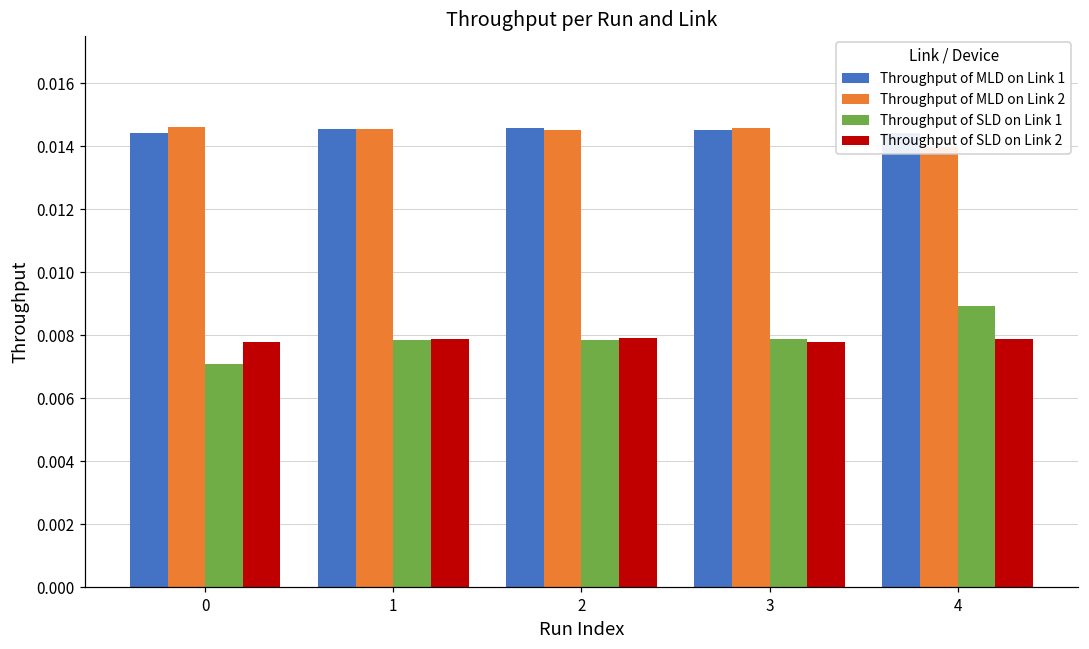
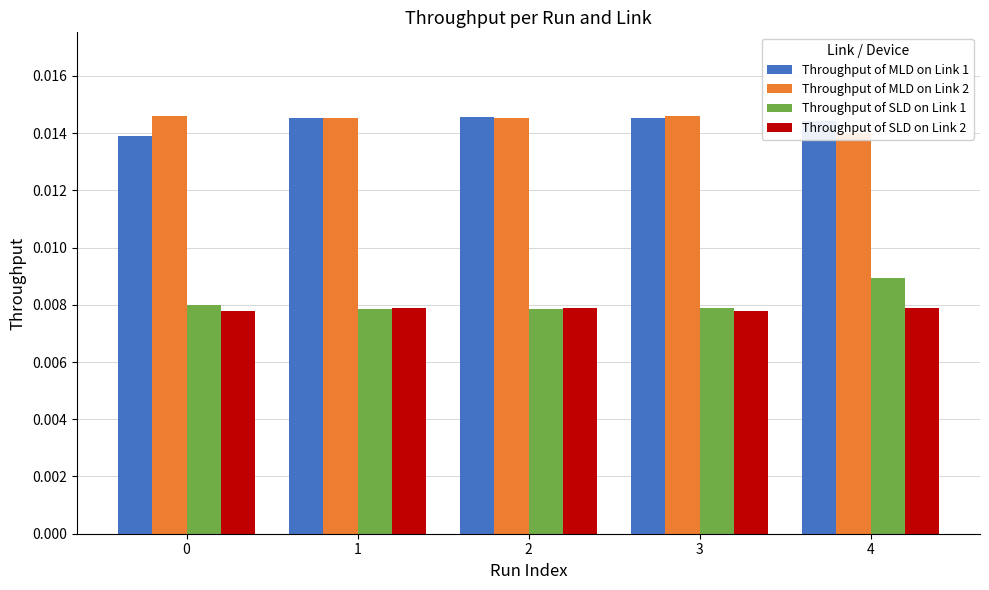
  {
    "Throughput of MLD on Link 1": {
-     "0": 0.0144,
+     "0": 0.0139,
      "1": 0.0145,
      "2": 0.0146,
      "3": 0.0145
    },
    "Throughput of MLD on Link 2": {
      "0": 0.0146,
      "1": 0.0145,
      "2": 0.0145,
      "3": 0.0146
    },
    "Throughput of SLD on Link 1": {
-     "0": 0.0071,
+     "0": 0.0080,
      "1": 0.0078,
      "2": 0.0078,
      "3": 0.0079,
      "4": 0.0089
    },
    "Throughput of SLD on Link 2": {
      "0": 0.0078,
      "1": 0.0079,
      "2": 0.0079,
      "3": 0.0078,
      "4": 0.0079
    }
  }
